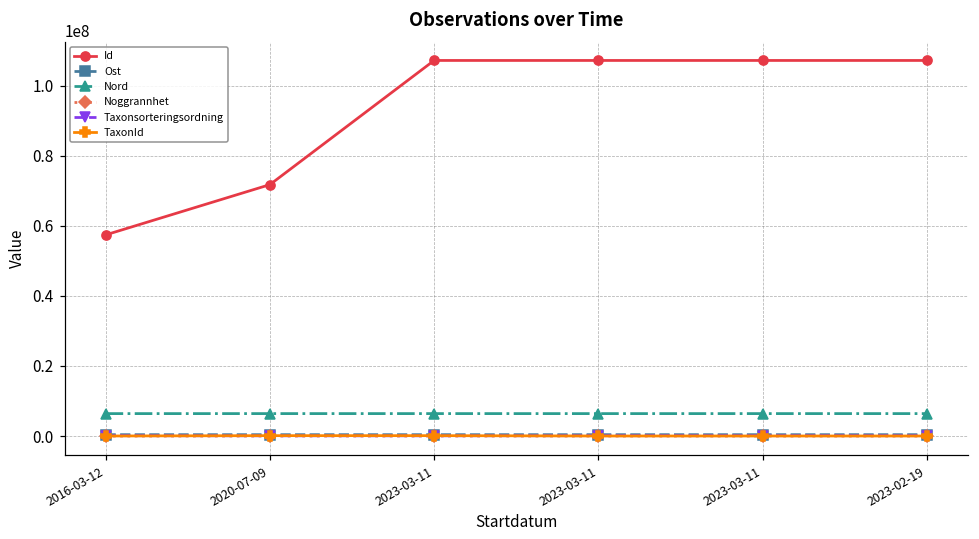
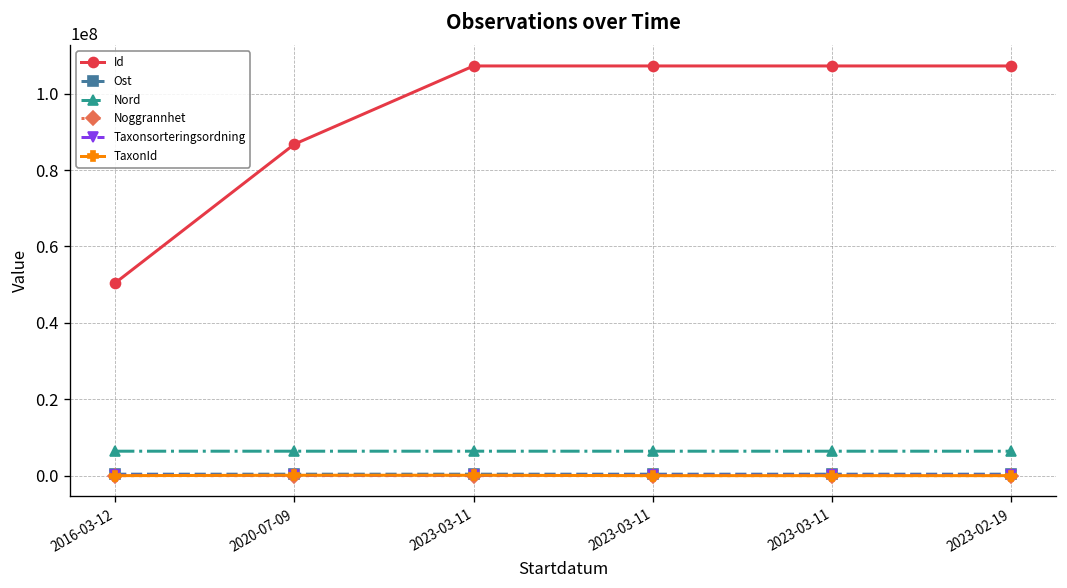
  {
    "Id": {
-     "2016-03-12": 57000000,
-     "2020-07-09": 72000000,
+     "2016-03-12": 50000000,
+     "2020-07-09": 87000000,
      "2023-02-19": 107000000
    }
  }
